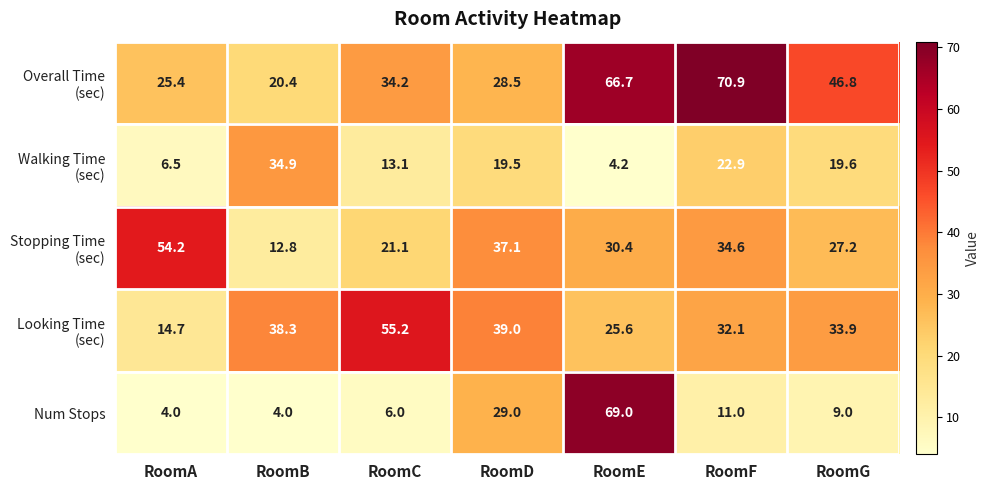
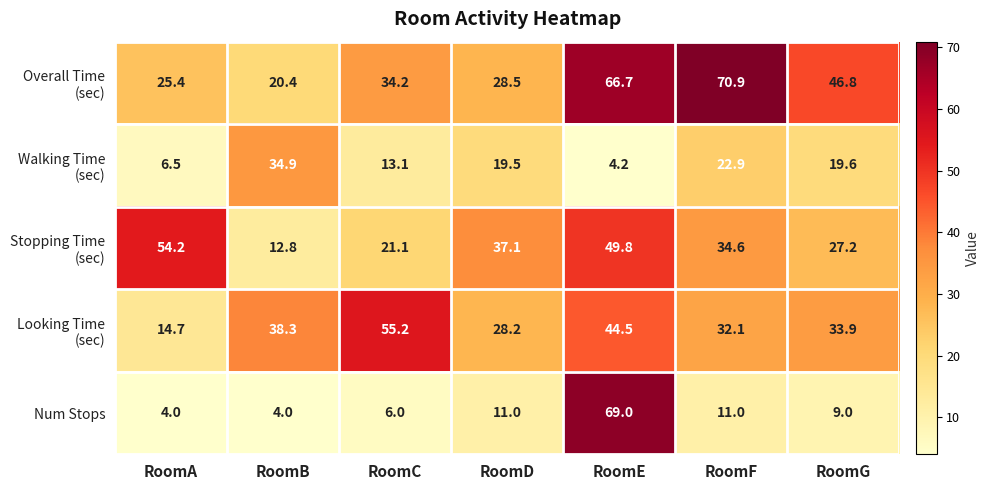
  {
    "Overall Time (sec)": {
      "RoomA": 25.4,
      "RoomB": 20.4,
      "RoomC": 34.2,
      "RoomD": 28.5,
      "RoomE": 66.7,
      "RoomF": 70.9,
      "RoomG": 46.8
    },
    "Walking Time (sec)": {
      "RoomA": 6.5,
      "RoomB": 34.9,
      "RoomC": 13.1,
      "RoomD": 19.5,
      "RoomE": 4.2,
      "RoomF": 22.9,
      "RoomG": 19.6
    },
    "Stopping Time (sec)": {
      "RoomA": 54.2,
      "RoomB": 12.8,
      "RoomC": 21.1,
      "RoomD": 37.1,
-     "RoomE": 30.4,
+     "RoomE": 49.8,
      "RoomF": 34.6,
      "RoomG": 27.2
    },
    "Looking Time (sec)": {
      "RoomA": 14.7,
      "RoomB": 38.3,
      "RoomC": 55.2,
-     "RoomD": 39.0,
-     "RoomE": 25.6,
+     "RoomD": 28.2,
+     "RoomE": 44.5,
      "RoomF": 32.1,
      "RoomG": 33.9
    },
    "Num Stops": {
      "RoomA": 4.0,
      "RoomB": 4.0,
      "RoomC": 6.0,
-     "RoomD": 29.0,
+     "RoomD": 11.0,
      "RoomE": 69.0,
      "RoomF": 11.0,
      "RoomG": 9.0
    }
  }
